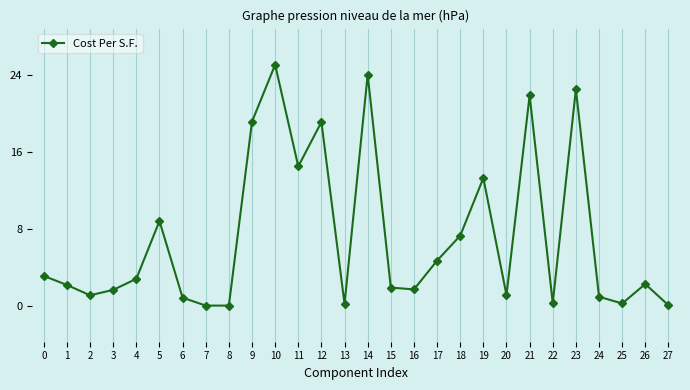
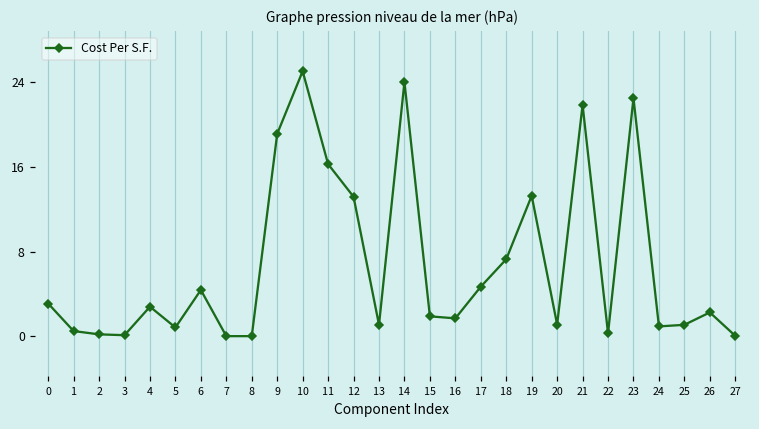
  {
    "0": 3,
-   "1": 2,
-   "2": 1,
-   "3": 2,
+   "1": 1,
+   "2": 0,
+   "3": 0,
    "4": 3,
-   "5": 9,
-   "6": 1,
+   "5": 1,
+   "6": 4,
    "7": 0,
    "8": 0,
    "9": 19,
    "10": 25,
-   "11": 14,
-   "12": 19,
-   "13": 0,
+   "11": 16,
+   "12": 13,
+   "13": 1,
    "14": 24,
    "15": 2,
    "16": 2,
    "17": 5,
    "18": 7,
    "19": 13,
    "20": 1,
    "21": 22,
    "22": 0,
    "23": 23,
    "24": 1,
-   "25": 0,
+   "25": 1,
    "26": 2,
    "27": 0
  }
